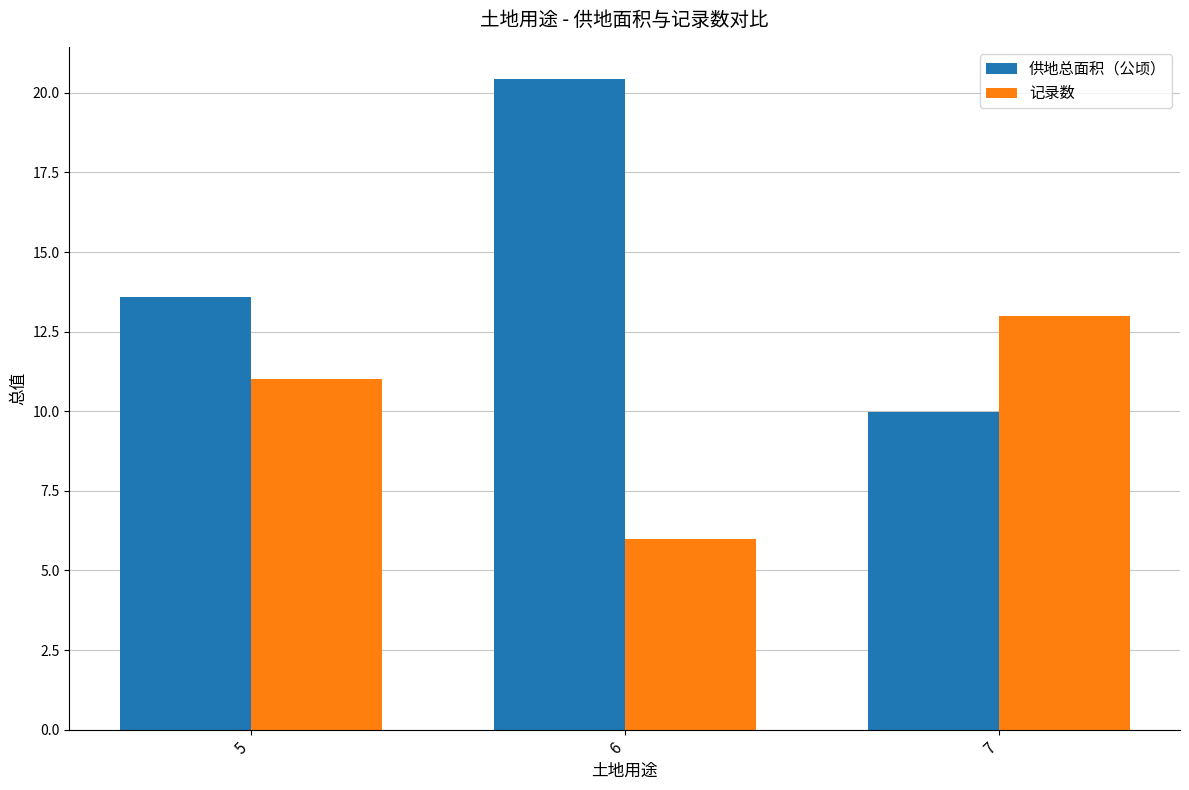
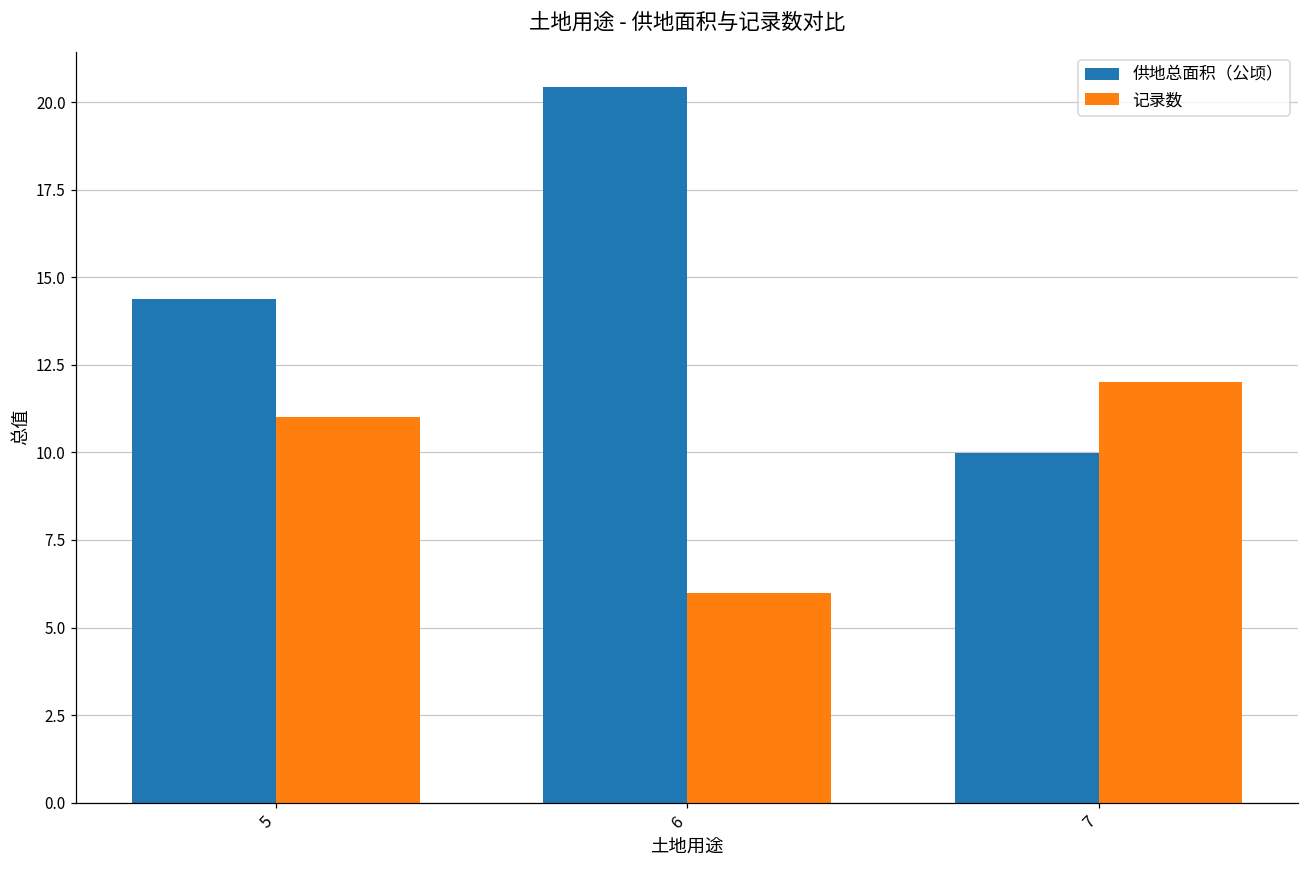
  {
    "供地总面积（公顷）": {
-     "5": 13.6,
+     "5": 14.4,
      "6": 20.4,
      "7": 10.0
    },
    "记录数": {
      "5": 11,
      "6": 6,
-     "7": 13
+     "7": 12
    }
  }
